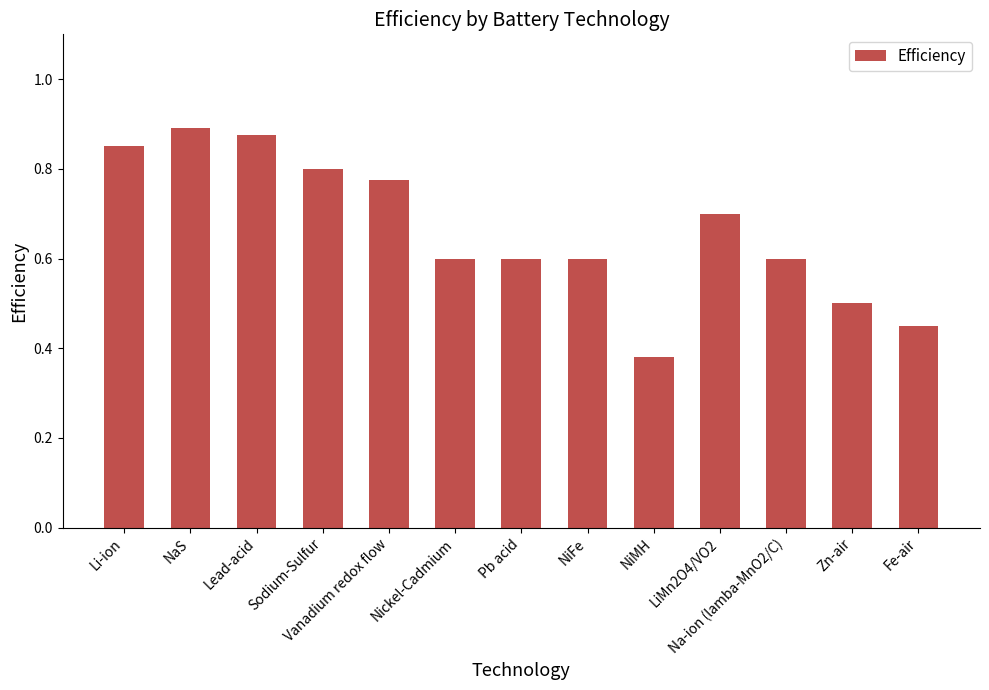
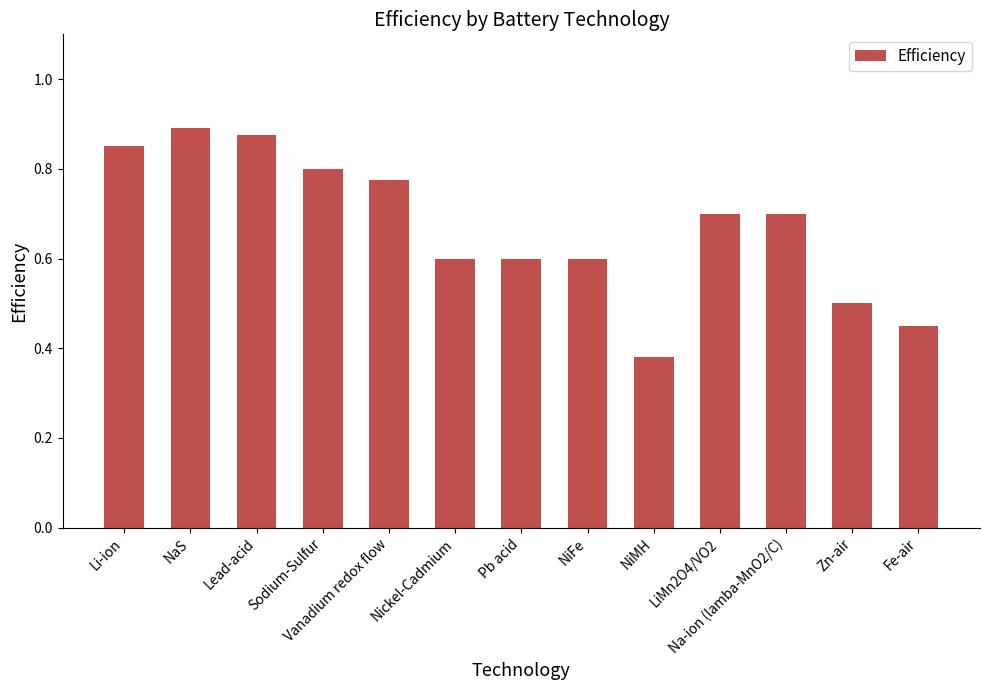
  {
    "Li-ion": 0.85,
    "NaS": 0.89,
    "Lead-acid": 0.88,
    "Sodium-Sulfur": 0.8,
    "Vanadium redox flow": 0.78,
    "Nickel-Cadmium": 0.6,
    "Pb acid": 0.6,
    "NiFe": 0.6,
    "NiMH": 0.38,
    "LiMn2O4/VO2": 0.7,
-   "Na-ion (lamba-MnO2/C)": 0.6,
+   "Na-ion (lamba-MnO2/C)": 0.7,
    "Zn-air": 0.5,
    "Fe-air": 0.45
  }
